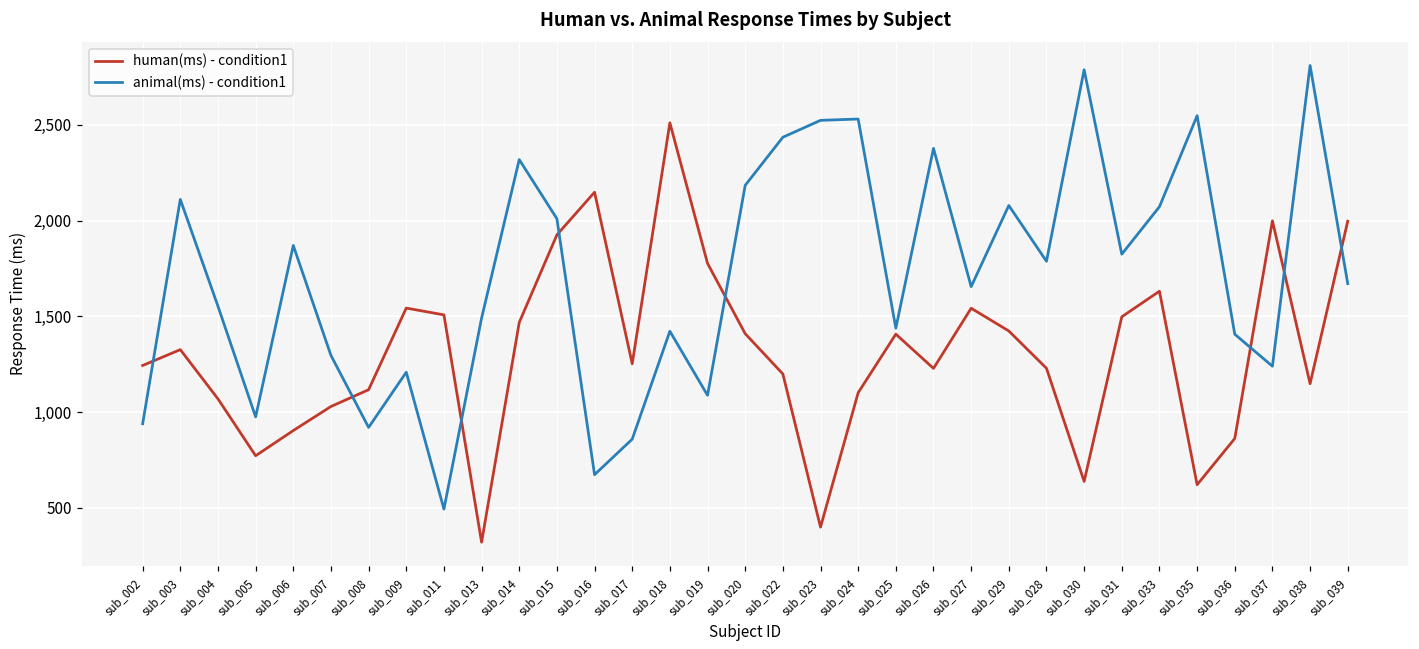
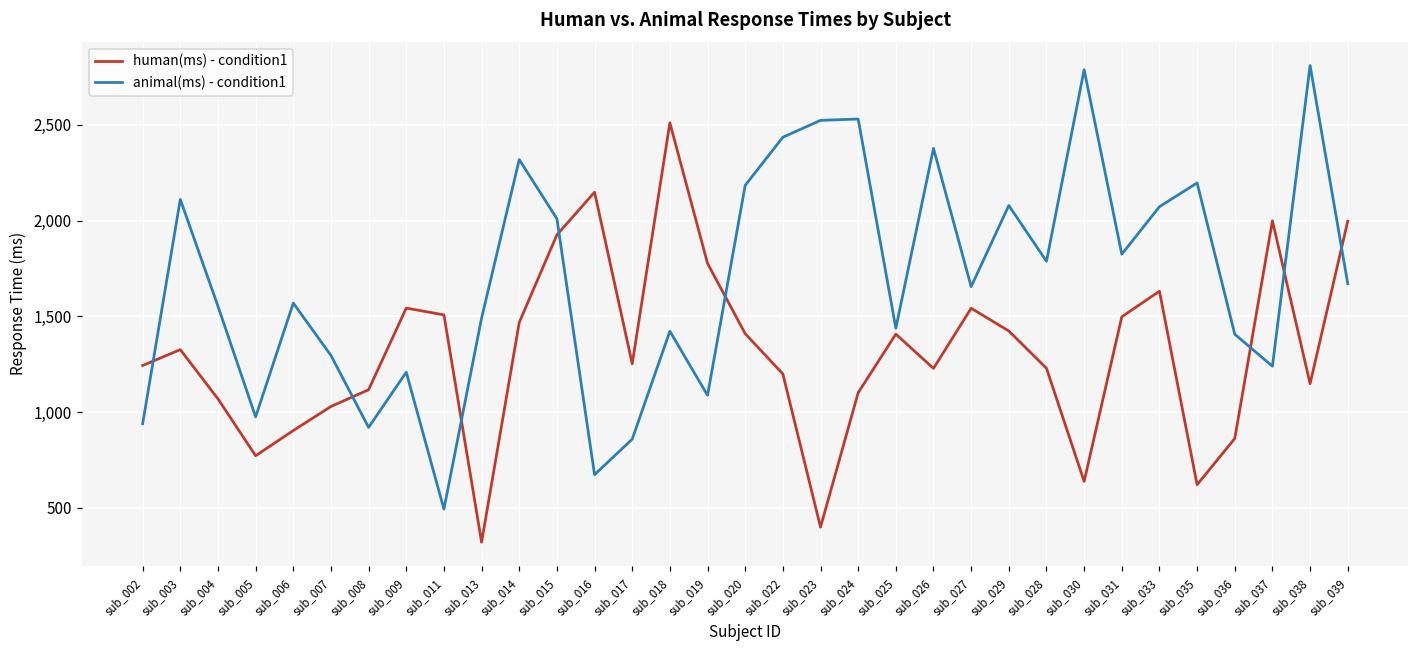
  {
    "human(ms) - condition1": {
      "sub_002": "1,240",
      "sub_003": "1,330",
      "sub_004": "1,070",
      "sub_005": "770",
      "sub_006": "900",
      "sub_007": "1,030",
      "sub_008": "1,120",
      "sub_009": "1,540",
      "sub_011": "1,510",
      "sub_013": "320",
      "sub_014": "1,470",
      "sub_015": "1,930",
      "sub_016": "2,150",
      "sub_017": "1,250",
      "sub_018": "2,510",
      "sub_019": "1,780",
      "sub_020": "1,410",
      "sub_022": "1,200",
      "sub_023": "400",
      "sub_024": "1,100",
      "sub_025": "1,410",
      "sub_026": "1,230",
      "sub_027": "1,540",
      "sub_029": "1,420",
      "sub_028": "1,230",
      "sub_030": "640",
      "sub_031": "1,500",
      "sub_033": "1,630",
      "sub_035": "620",
      "sub_036": "860",
      "sub_037": "2,000",
      "sub_038": "1,150",
      "sub_039": "2,000"
    },
    "animal(ms) - condition1": {
      "sub_002": "940",
      "sub_003": "2,110",
      "sub_004": "1,550",
      "sub_005": "970",
-     "sub_006": "1,870",
+     "sub_006": "1,570",
      "sub_007": "1,300",
      "sub_008": "920",
      "sub_009": "1,210",
      "sub_011": "490",
      "sub_013": "1,490",
      "sub_014": "2,320",
      "sub_015": "2,010",
      "sub_016": "670",
      "sub_017": "860",
      "sub_018": "1,420",
      "sub_019": "1,090",
      "sub_020": "2,180",
      "sub_022": "2,430",
      "sub_023": "2,520",
      "sub_024": "2,530",
      "sub_025": "1,440",
      "sub_026": "2,380",
      "sub_027": "1,650",
      "sub_029": "2,080",
      "sub_028": "1,790",
      "sub_030": "2,790",
      "sub_031": "1,820",
      "sub_033": "2,070",
-     "sub_035": "2,550",
+     "sub_035": "2,200",
      "sub_036": "1,410",
      "sub_037": "1,240",
      "sub_038": "2,810",
      "sub_039": "1,670"
    }
  }
